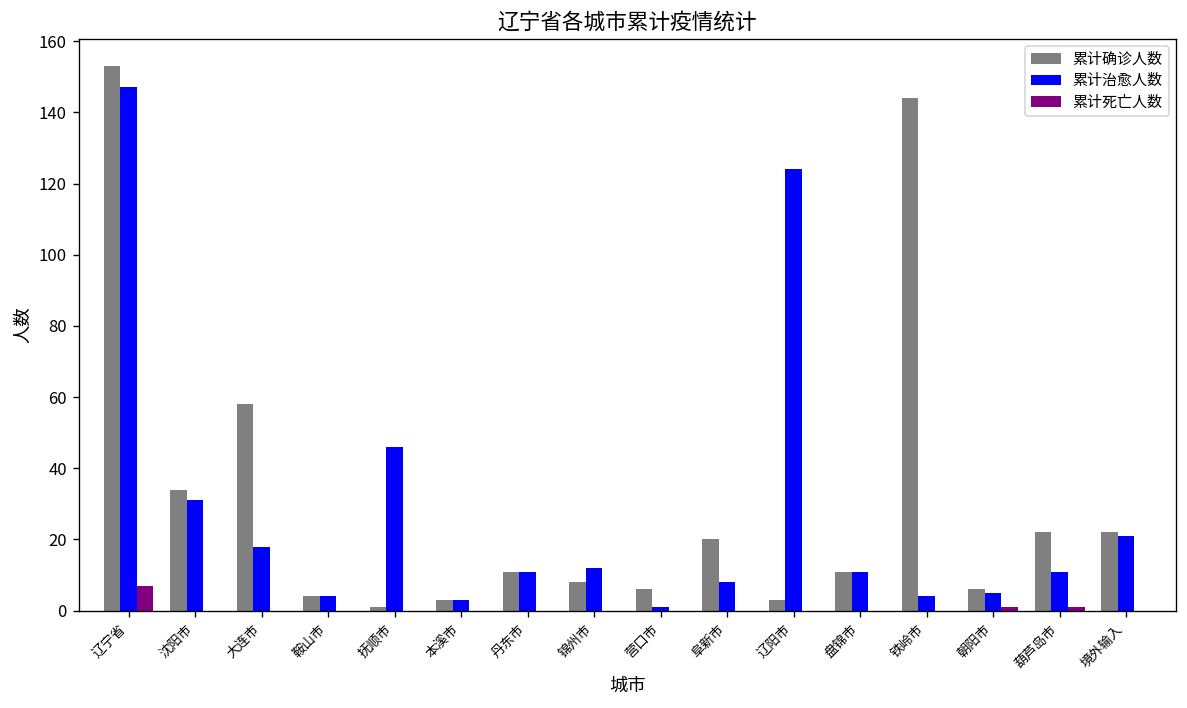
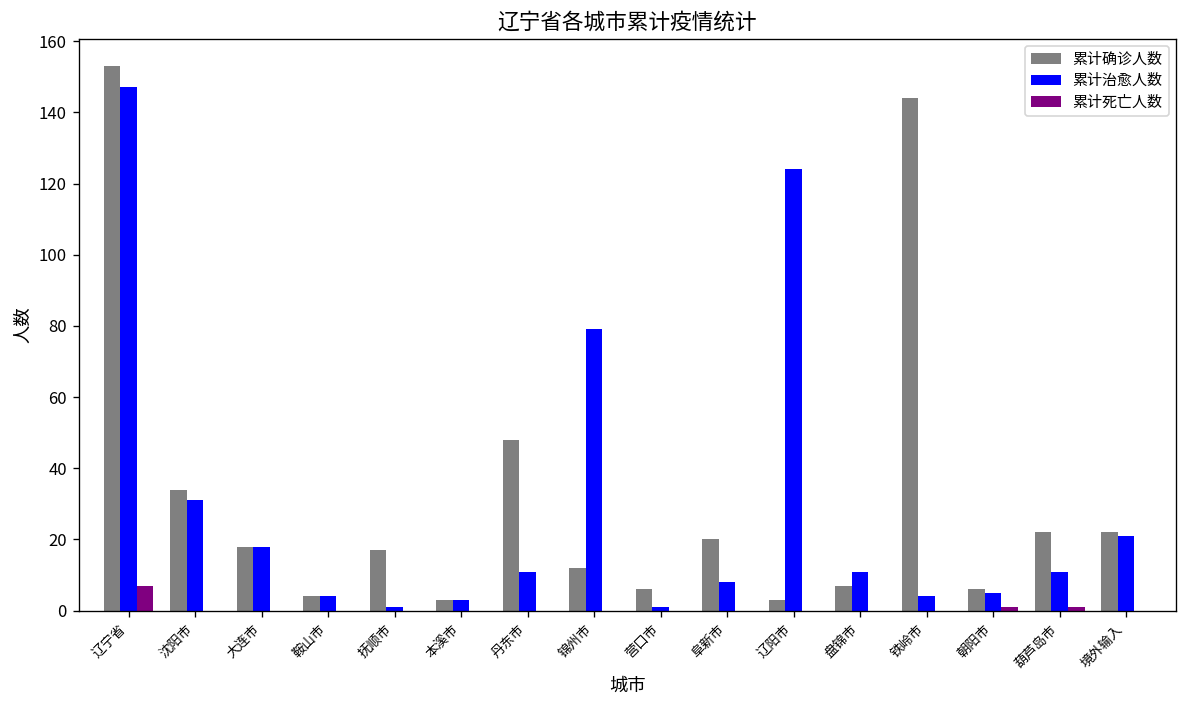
  {
    "累计确诊人数": {
      "辽宁省": 153,
      "沈阳市": 34,
-     "大连市": 58,
+     "大连市": 18,
      "鞍山市": 4,
-     "抚顺市": 1,
+     "抚顺市": 17,
      "本溪市": 3,
-     "丹东市": 11,
-     "锦州市": 8,
+     "丹东市": 48,
+     "锦州市": 12,
      "营口市": 6,
      "阜新市": 20,
      "辽阳市": 3,
-     "盘锦市": 11,
+     "盘锦市": 7,
      "铁岭市": 144,
      "朝阳市": 6,
      "葫芦岛市": 22,
      "境外输入": 22
    },
    "累计治愈人数": {
      "辽宁省": 147,
      "沈阳市": 31,
      "大连市": 18,
      "鞍山市": 4,
-     "抚顺市": 46,
+     "抚顺市": 1,
      "本溪市": 3,
      "丹东市": 11,
-     "锦州市": 12,
+     "锦州市": 79,
      "营口市": 1,
      "阜新市": 8,
      "辽阳市": 124,
      "盘锦市": 11,
      "铁岭市": 4,
      "朝阳市": 5,
      "葫芦岛市": 11,
      "境外输入": 21
    },
    "累计死亡人数": {
      "辽宁省": 7,
      "沈阳市": 0,
      "大连市": 0,
      "鞍山市": 0,
      "抚顺市": 0,
      "本溪市": 0,
      "丹东市": 0,
      "锦州市": 0,
      "营口市": 0,
      "阜新市": 0,
      "辽阳市": 0,
      "盘锦市": 0,
      "铁岭市": 0,
      "朝阳市": 1,
      "葫芦岛市": 1,
      "境外输入": 0
    }
  }
